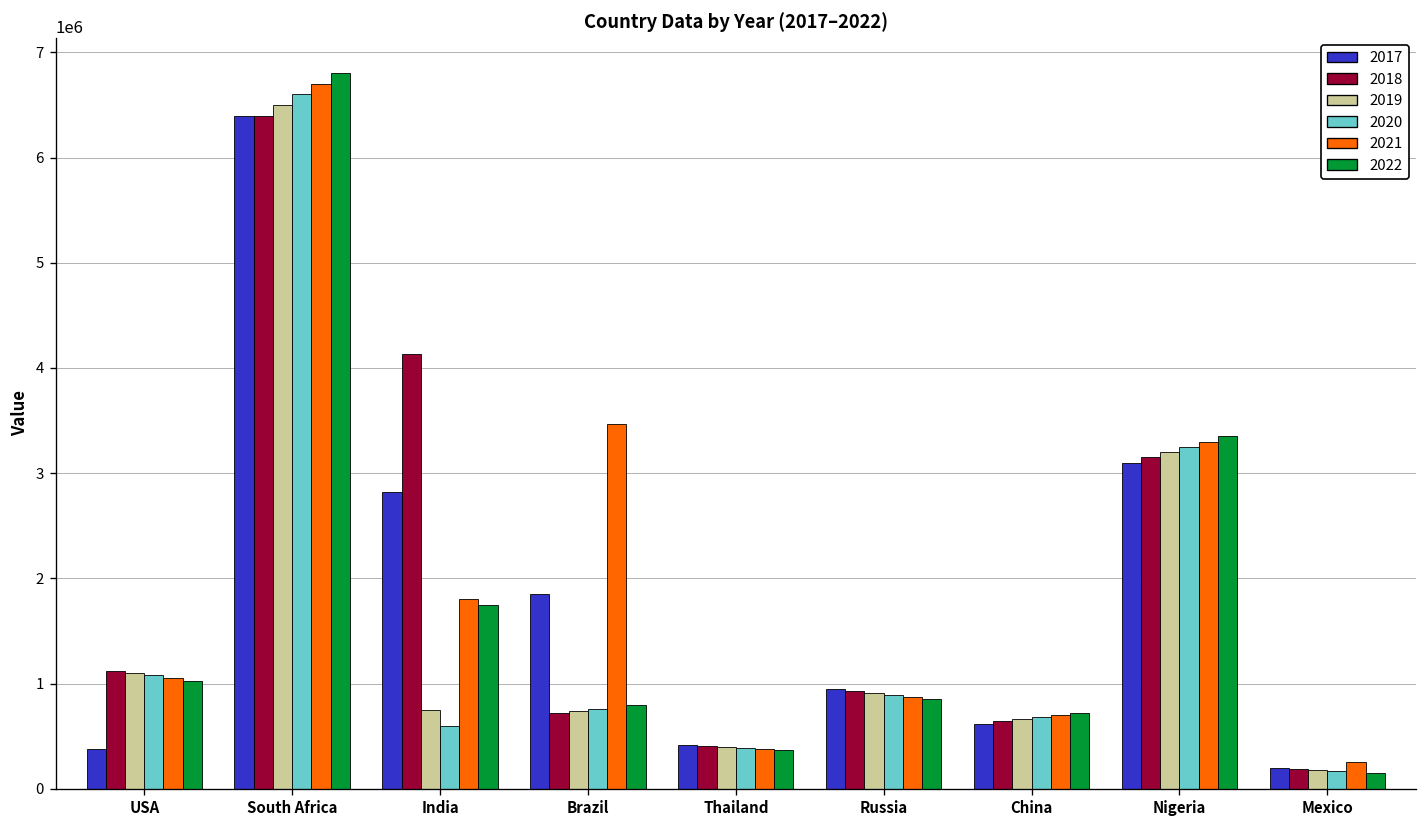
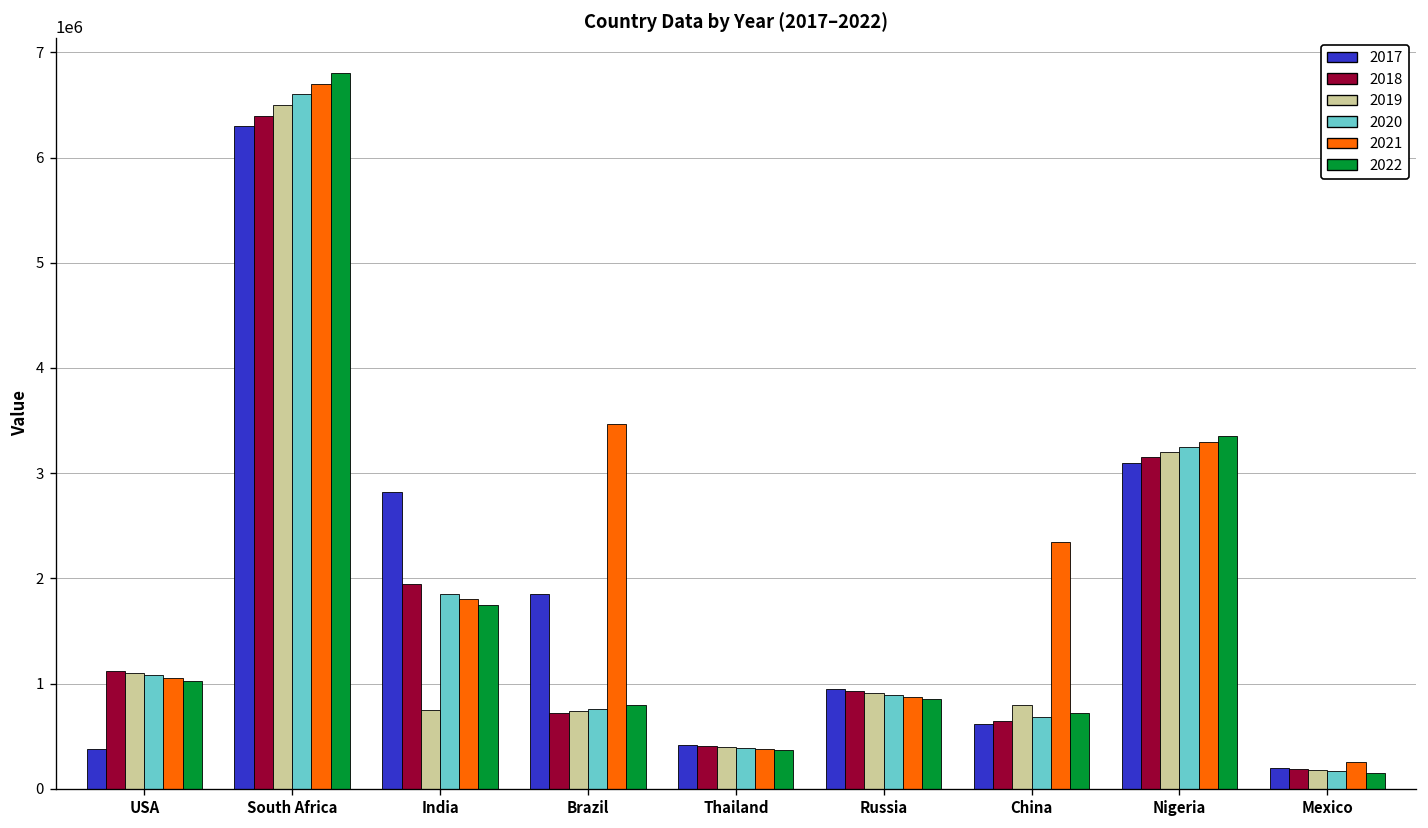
  {
    "2017": {
      "USA": 400000,
-     "South Africa": 6400000,
+     "South Africa": 6300000,
      "India": 2800000,
      "Brazil": 1900000,
      "Thailand": 400000,
      "Russia": 1000000,
      "China": 600000,
      "Nigeria": 3100000,
      "Mexico": 200000
    },
    "2018": {
      "USA": 1100000,
      "South Africa": 6400000,
-     "India": 4100000,
+     "India": 2000000,
      "Brazil": 700000,
      "Thailand": 400000,
      "Russia": 900000,
      "China": 600000,
      "Nigeria": 3200000,
      "Mexico": 200000
    },
    "2019": {
      "USA": 1100000,
      "South Africa": 6500000,
      "India": 700000,
      "Brazil": 700000,
      "Thailand": 400000,
      "Russia": 900000,
-     "China": 700000,
+     "China": 800000,
      "Nigeria": 3200000,
      "Mexico": 200000
    },
    "2020": {
      "USA": 1100000,
      "South Africa": 6600000,
-     "India": 600000,
+     "India": 1900000,
      "Brazil": 800000,
      "Thailand": 400000,
      "Russia": 900000,
      "China": 700000,
      "Nigeria": 3300000,
      "Mexico": 200000
    },
    "2021": {
      "USA": 1100000,
      "South Africa": 6700000,
      "India": 1800000,
      "Brazil": 3500000,
      "Thailand": 400000,
      "Russia": 900000,
-     "China": 700000,
+     "China": 2300000,
      "Nigeria": 3300000,
      "Mexico": 300000
    },
    "2022": {
      "USA": 1000000,
      "South Africa": 6800000,
      "India": 1800000,
      "Brazil": 800000,
      "Thailand": 400000,
      "Russia": 900000,
      "China": 700000,
      "Nigeria": 3400000,
      "Mexico": 200000
    }
  }
